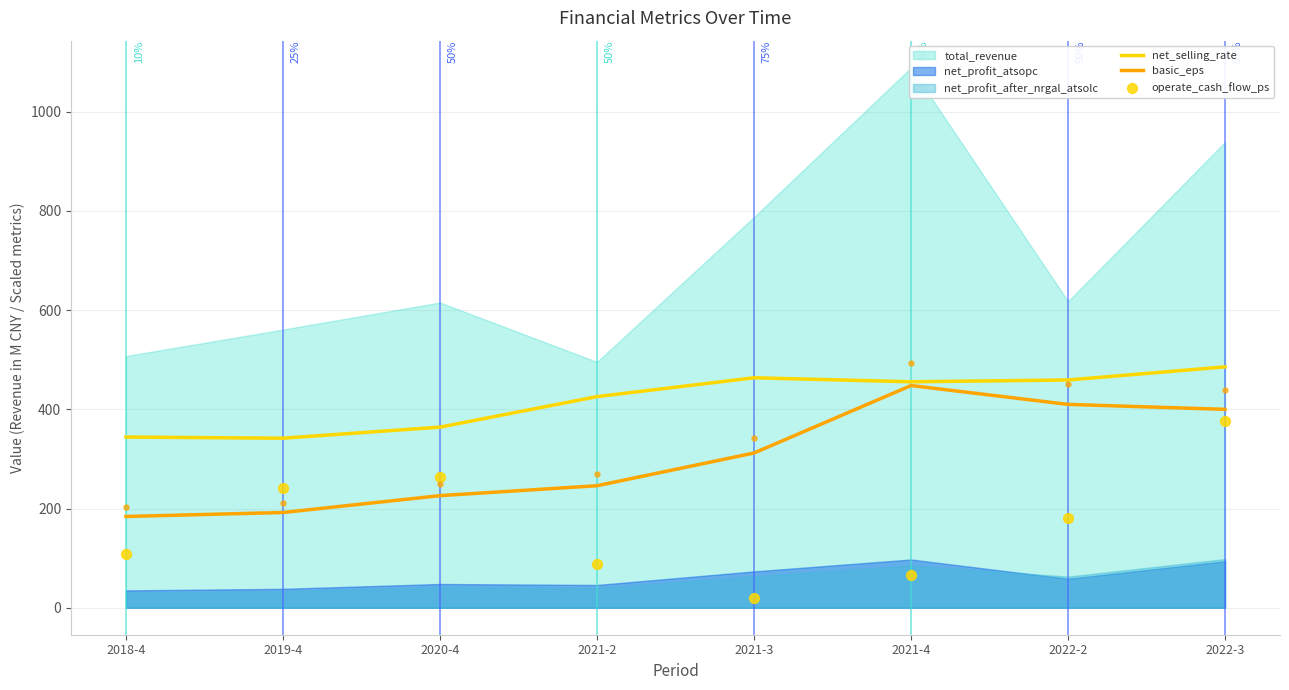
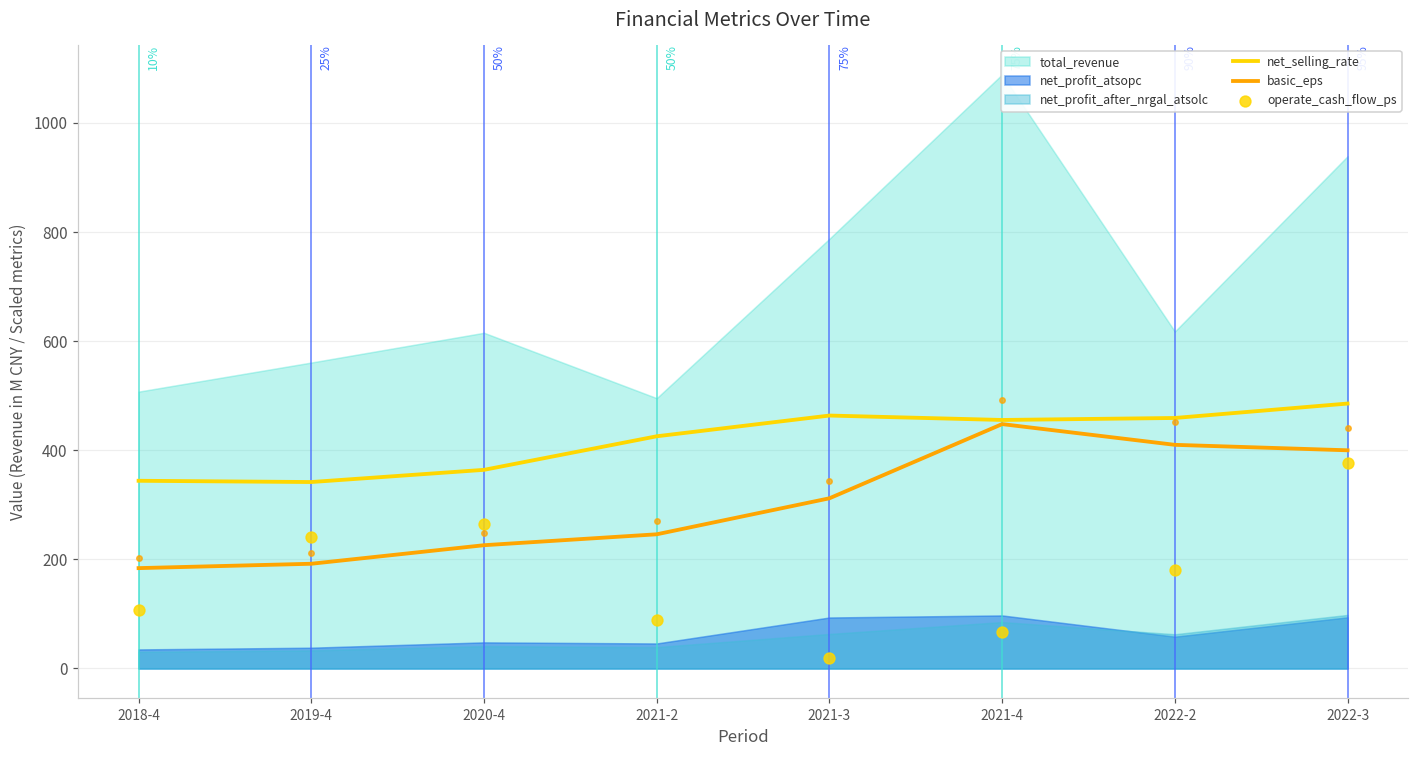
  {
    "net_profit_atsopc": {
      "2020-4": 50,
      "2021-2": 50,
-     "2021-3": 70,
+     "2021-3": 90,
      "2021-4": 100
    }
  }
